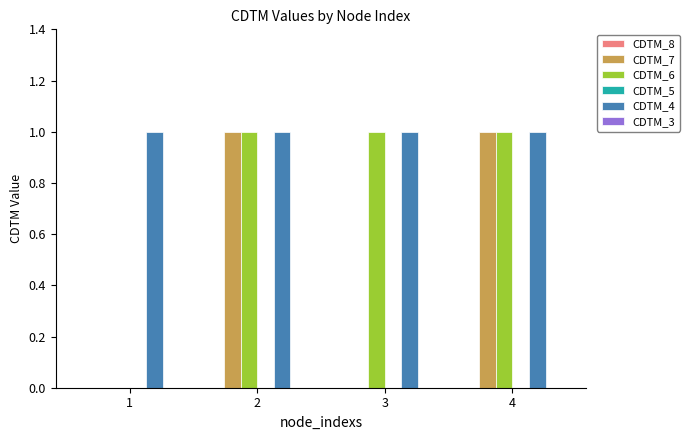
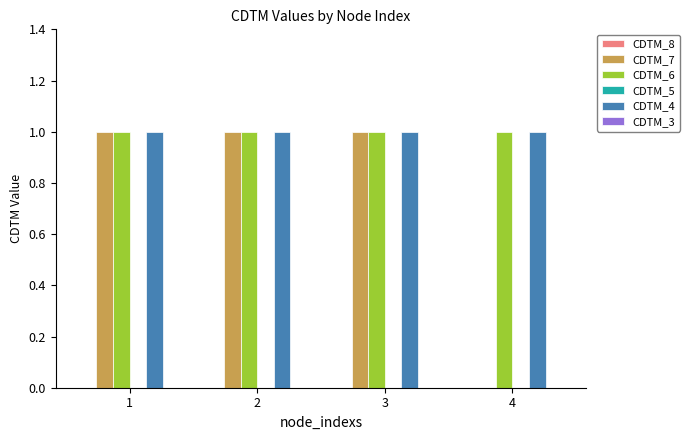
  {
    "CDTM_8": {
      "1": 0,
      "2": 0,
      "3": 0,
      "4": 0
    },
    "CDTM_7": {
-     "1": 0,
+     "1": 1,
      "2": 1,
-     "3": 0,
-     "4": 1
+     "3": 1,
+     "4": 0
    },
    "CDTM_6": {
-     "1": 0,
+     "1": 1,
      "2": 1,
      "3": 1,
      "4": 1
    },
    "CDTM_5": {
      "1": 0,
      "2": 0,
      "3": 0,
      "4": 0
    },
    "CDTM_4": {
      "1": 1,
      "2": 1,
      "3": 1,
      "4": 1
    },
    "CDTM_3": {
      "1": 0,
      "2": 0,
      "3": 0,
      "4": 0
    }
  }
